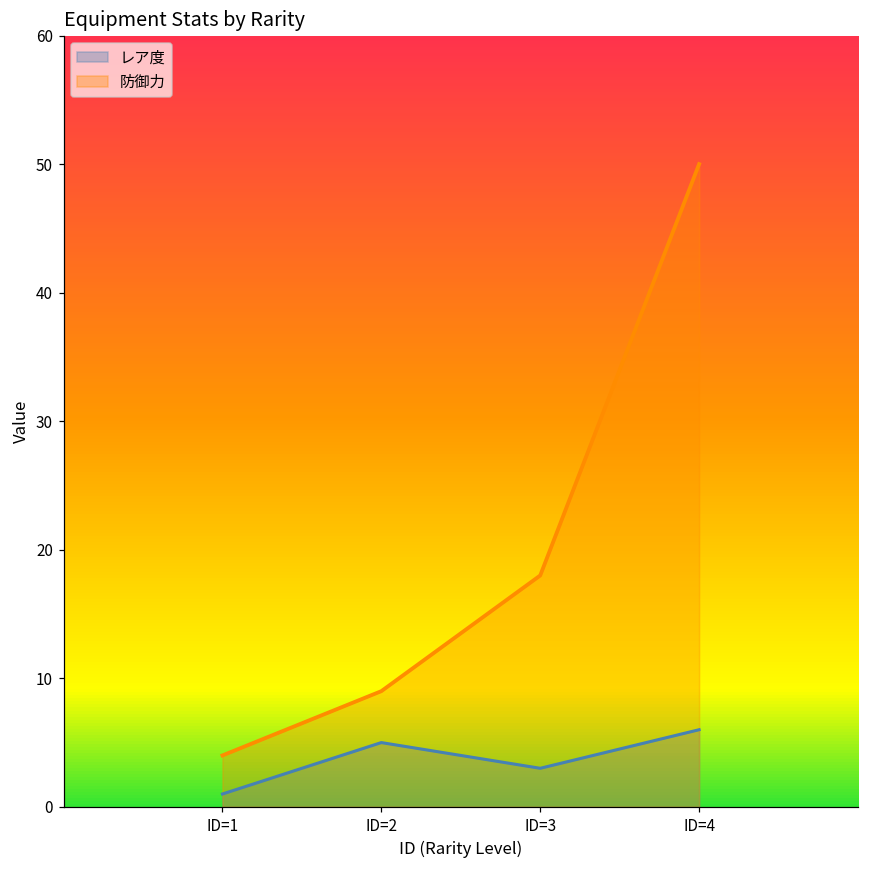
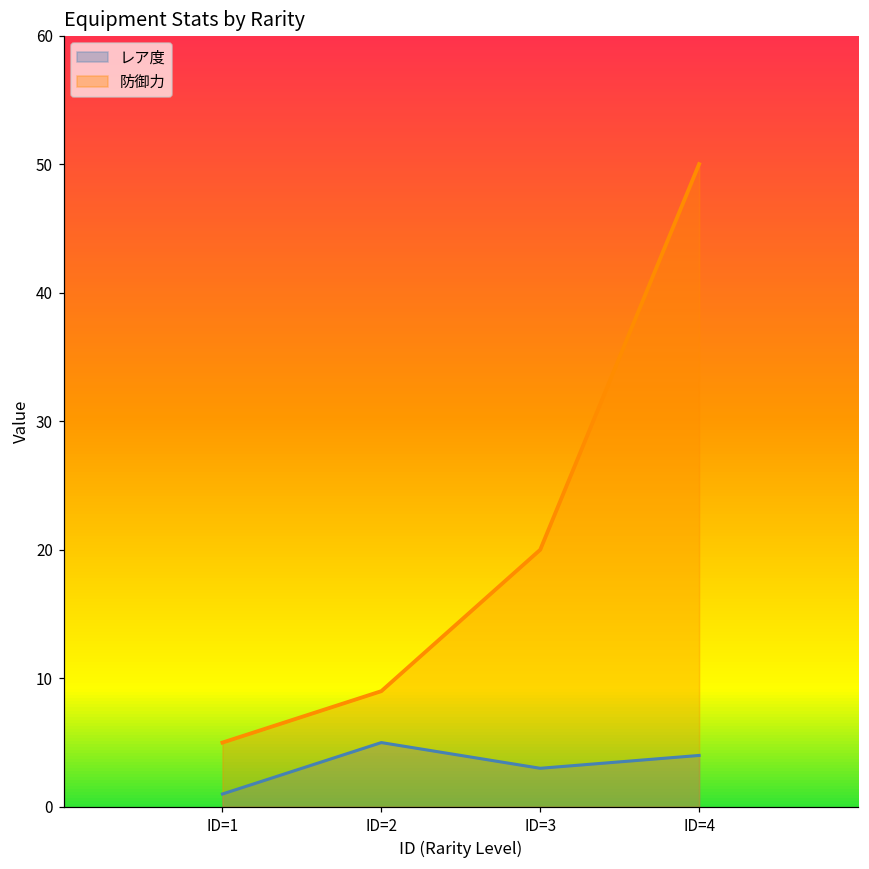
  {
    "レア度": {
      "ID=1": 1,
      "ID=2": 5,
      "ID=3": 3,
-     "ID=4": 6
+     "ID=4": 4
    },
    "防御力": {
-     "ID=1": 4,
+     "ID=1": 5,
      "ID=2": 9,
-     "ID=3": 18,
+     "ID=3": 20,
      "ID=4": 50
    }
  }
